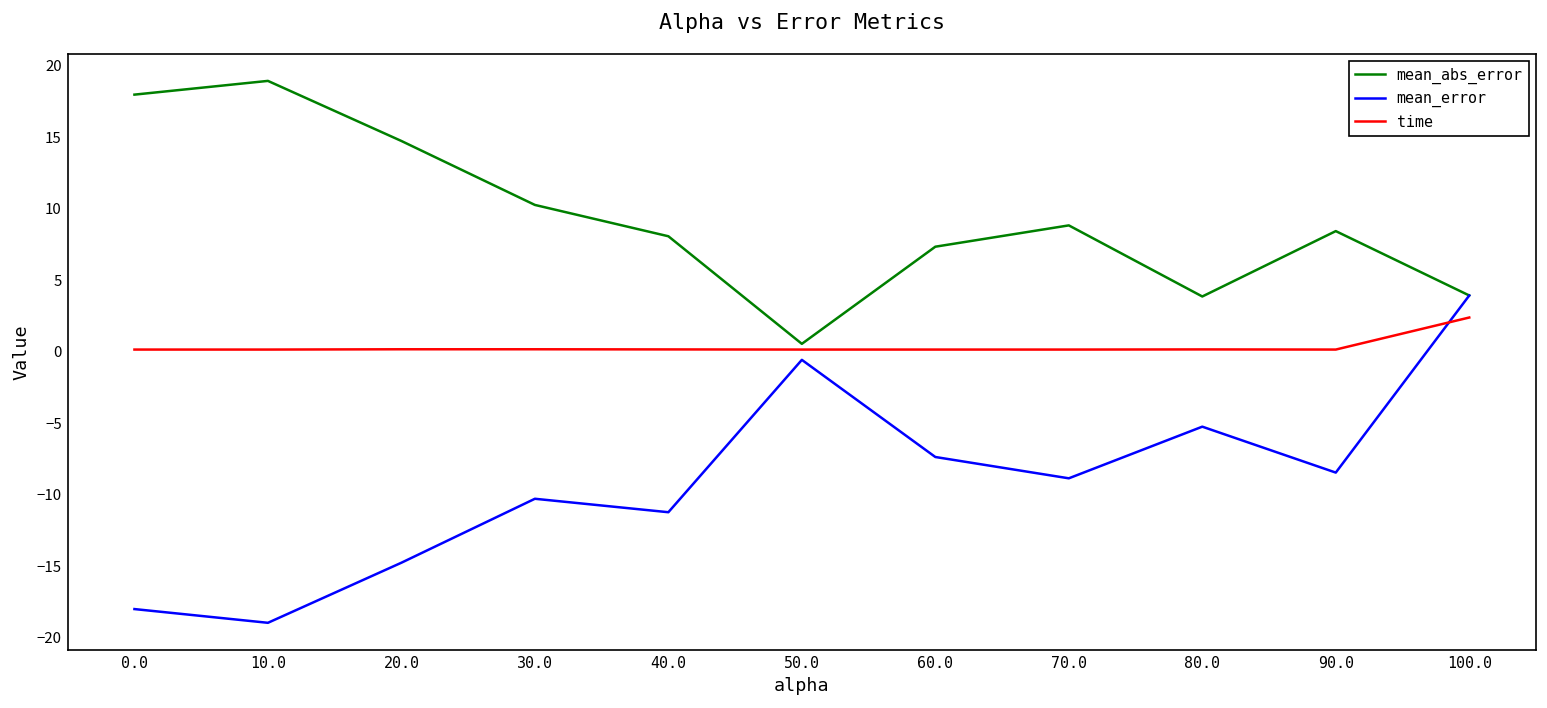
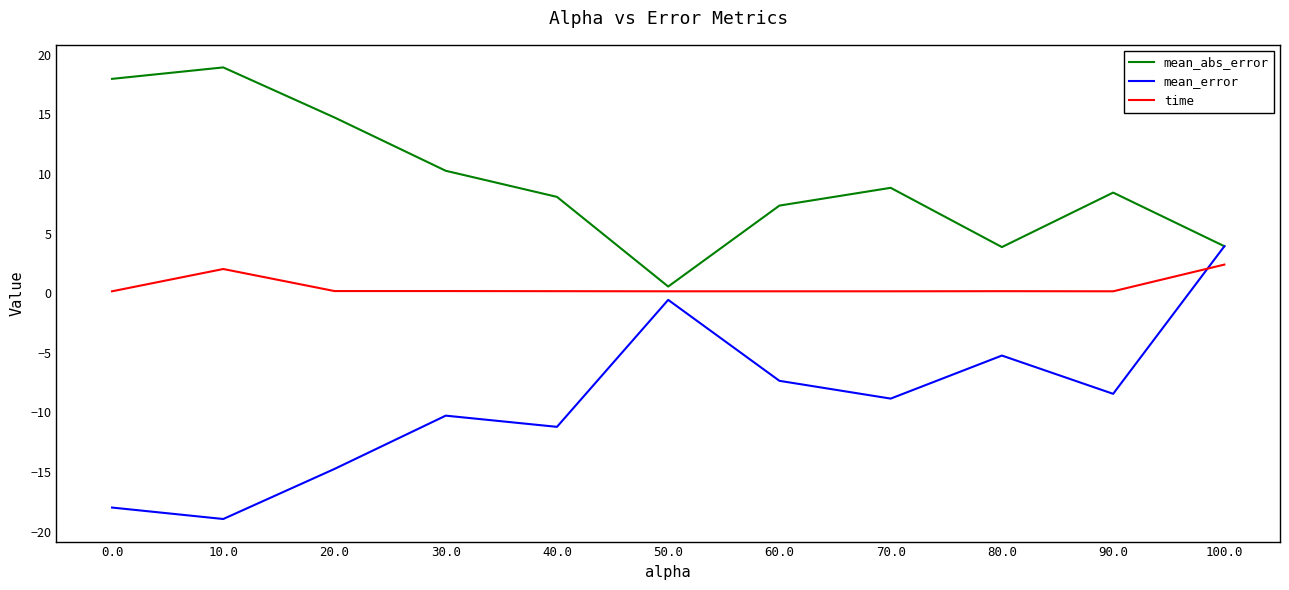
  {
    "mean_abs_error": {
      "0.0": 18.0,
      "10.0": 18.9,
      "20.0": 14.7,
      "30.0": 10.3,
      "40.0": 8.1,
      "50.0": 0.6,
      "60.0": 7.4,
      "70.0": 8.8,
      "80.0": 3.9,
      "90.0": 8.4
    },
    "mean_error": {
      "0.0": -18.0,
      "10.0": -18.9,
      "20.0": -14.7,
      "30.0": -10.3,
      "40.0": -11.2,
      "50.0": -0.6,
      "60.0": -7.4,
      "70.0": -8.8,
      "80.0": -5.2,
      "90.0": -8.4
    },
    "time": {
      "0.0": 0.2,
-     "10.0": 0.2,
+     "10.0": 2.0,
      "20.0": 0.2,
      "30.0": 0.2,
      "40.0": 0.2,
      "50.0": 0.2,
      "60.0": 0.2,
      "70.0": 0.2,
      "80.0": 0.2,
      "90.0": 0.2,
      "100.0": 2.4
    }
  }
